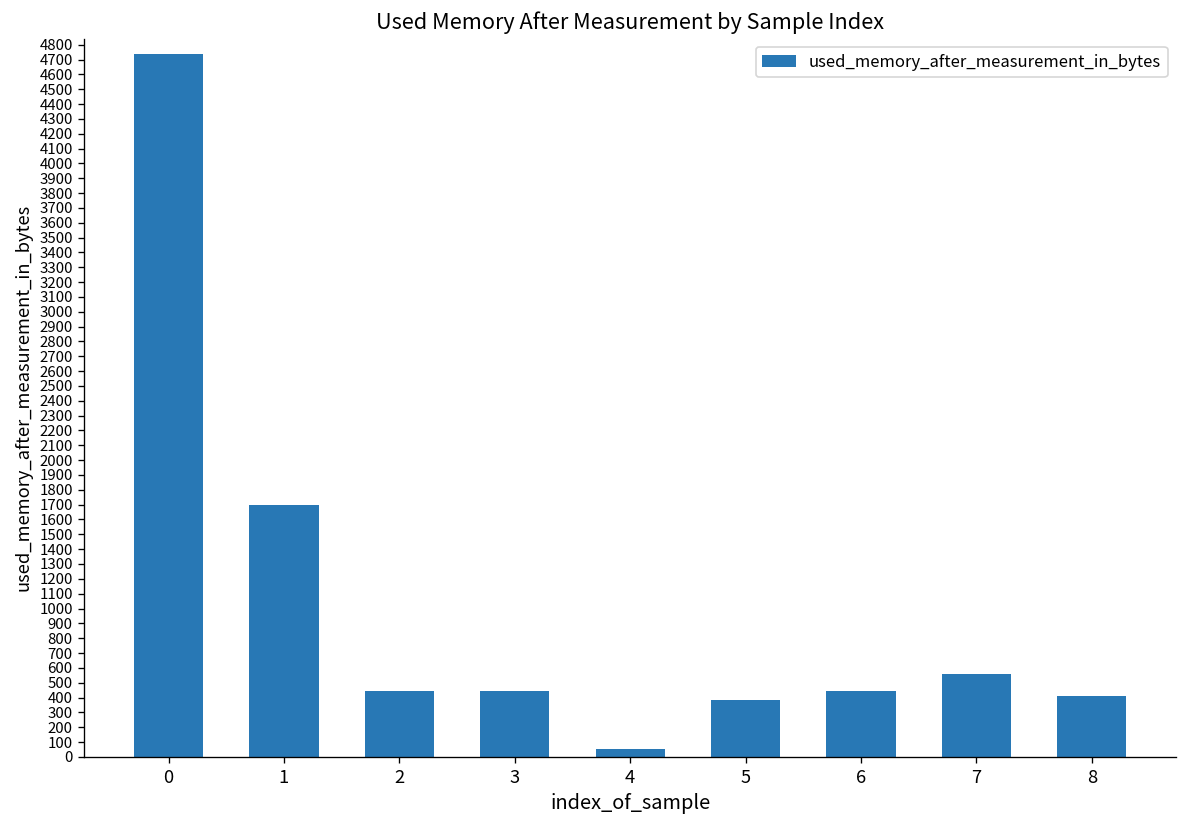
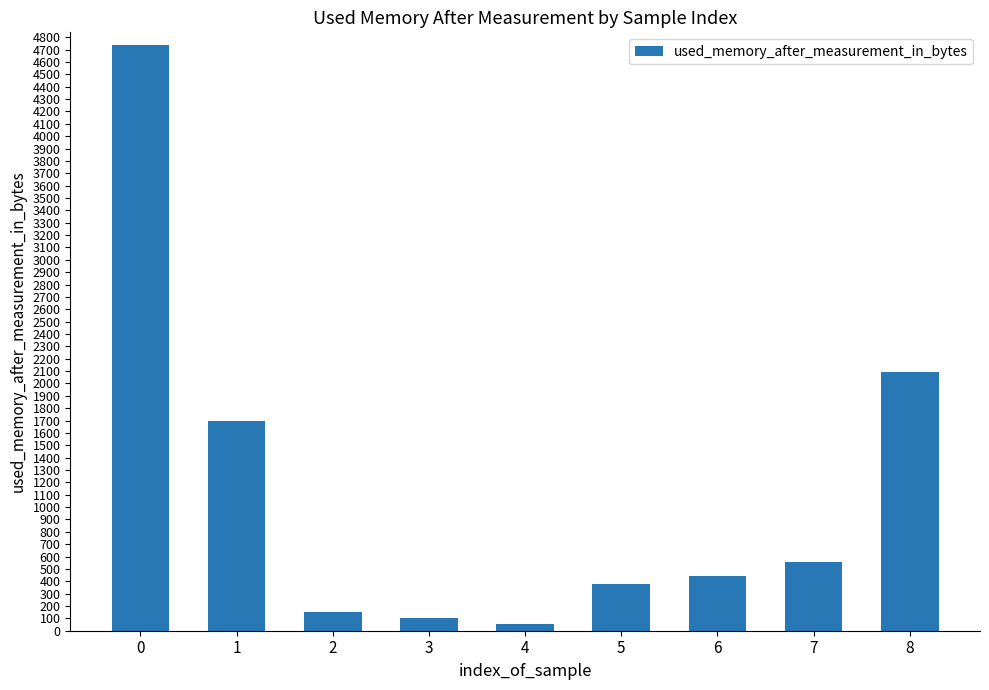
  {
    "0": 4740,
    "1": 1700,
-   "2": 440,
-   "3": 440,
+   "2": 150,
+   "3": 110,
    "4": 50,
    "5": 380,
    "6": 440,
    "7": 560,
-   "8": 410
+   "8": 2100
  }
